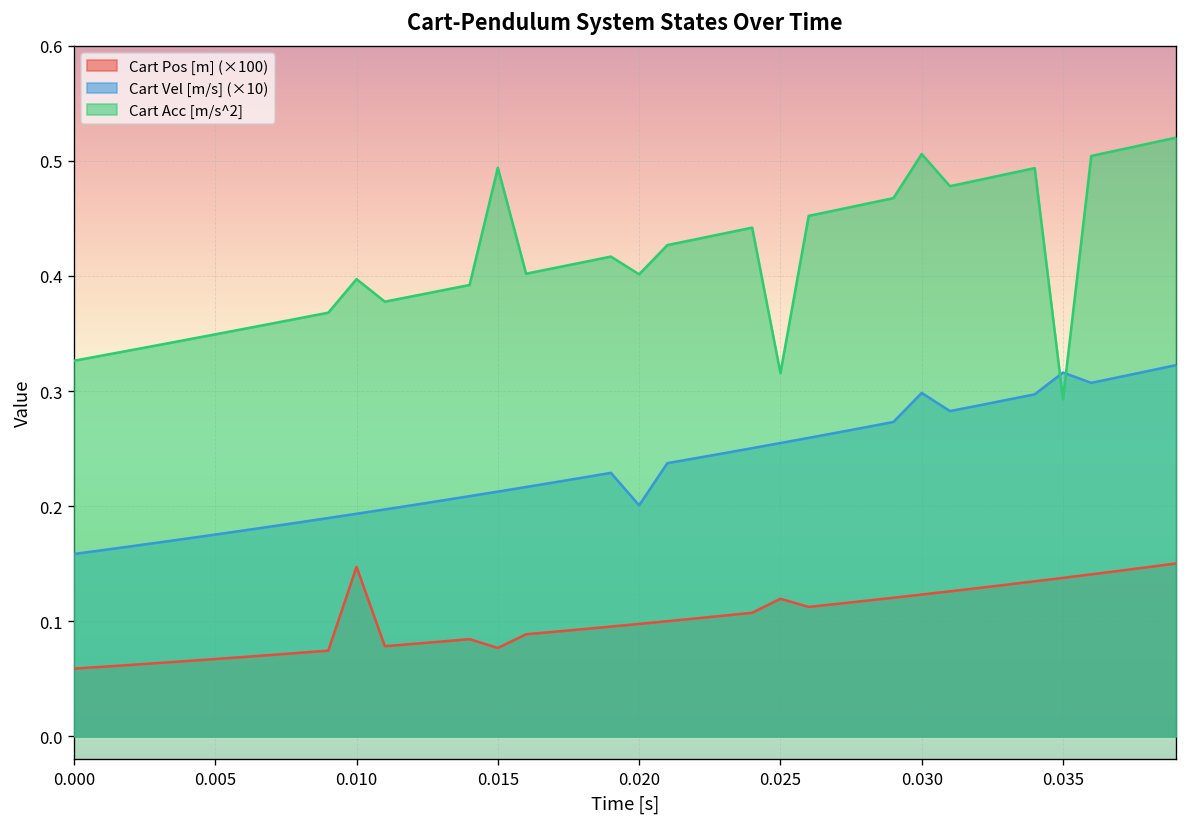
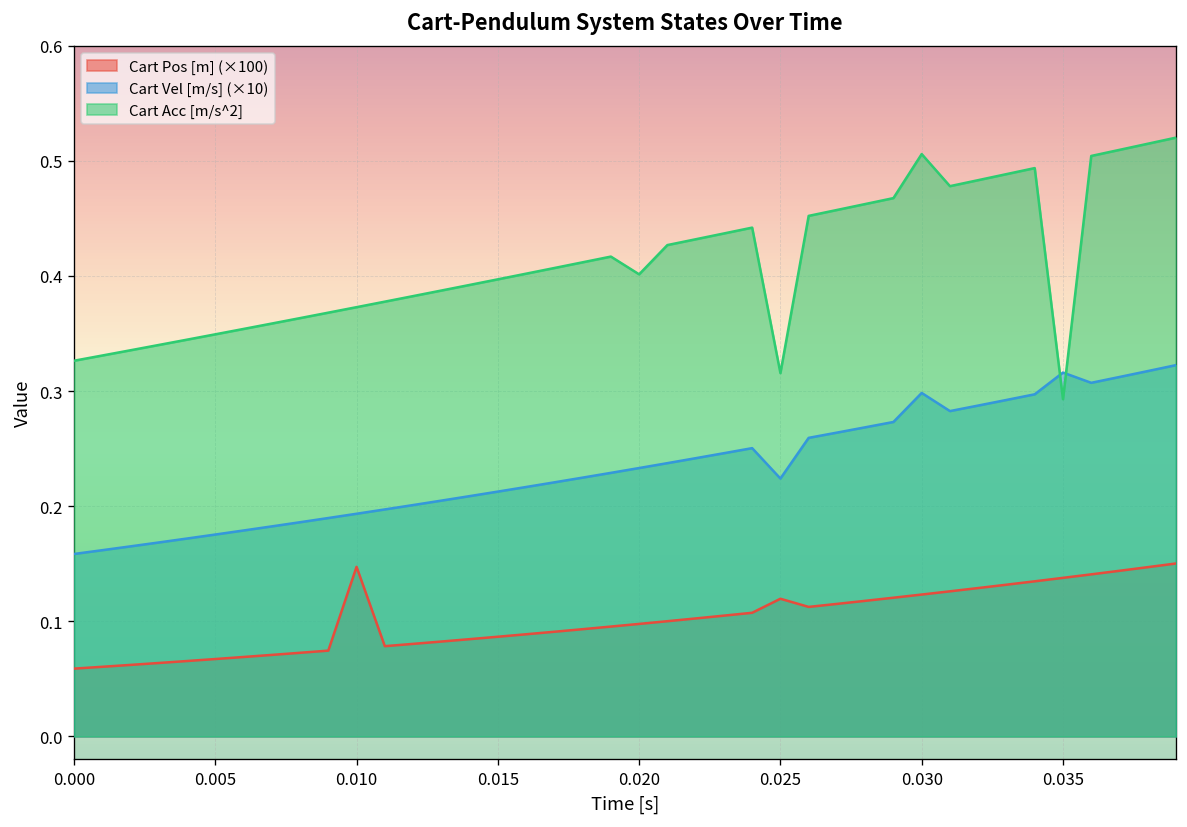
  {
    "Cart Pos [m] (×100)": {
      "0.000": 0.06,
      "0.005": 0.07,
      "0.010": 0.15,
-     "0.015": 0.08,
+     "0.015": 0.09,
      "0.020": 0.10,
      "0.025": 0.12,
      "0.030": 0.12,
      "0.035": 0.14
    },
    "Cart Vel [m/s] (×10)": {
      "0.000": 0.16,
      "0.005": 0.18,
      "0.010": 0.19,
      "0.015": 0.21,
-     "0.020": 0.20,
-     "0.025": 0.25,
+     "0.020": 0.23,
+     "0.025": 0.22,
      "0.030": 0.30,
      "0.035": 0.32
    },
    "Cart Acc [m/s^2]": {
      "0.000": 0.33,
      "0.005": 0.35,
-     "0.010": 0.40,
-     "0.015": 0.49,
+     "0.010": 0.37,
+     "0.015": 0.40,
      "0.020": 0.40,
      "0.025": 0.32,
      "0.030": 0.51,
      "0.035": 0.29
    }
  }
